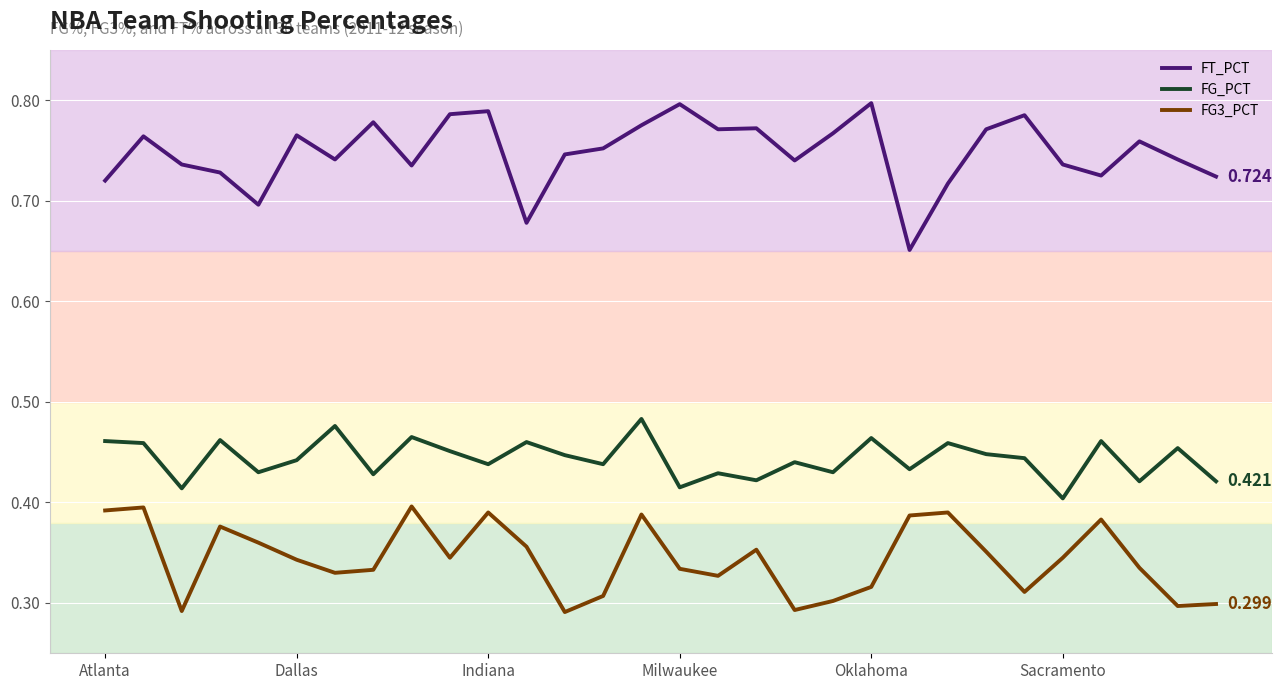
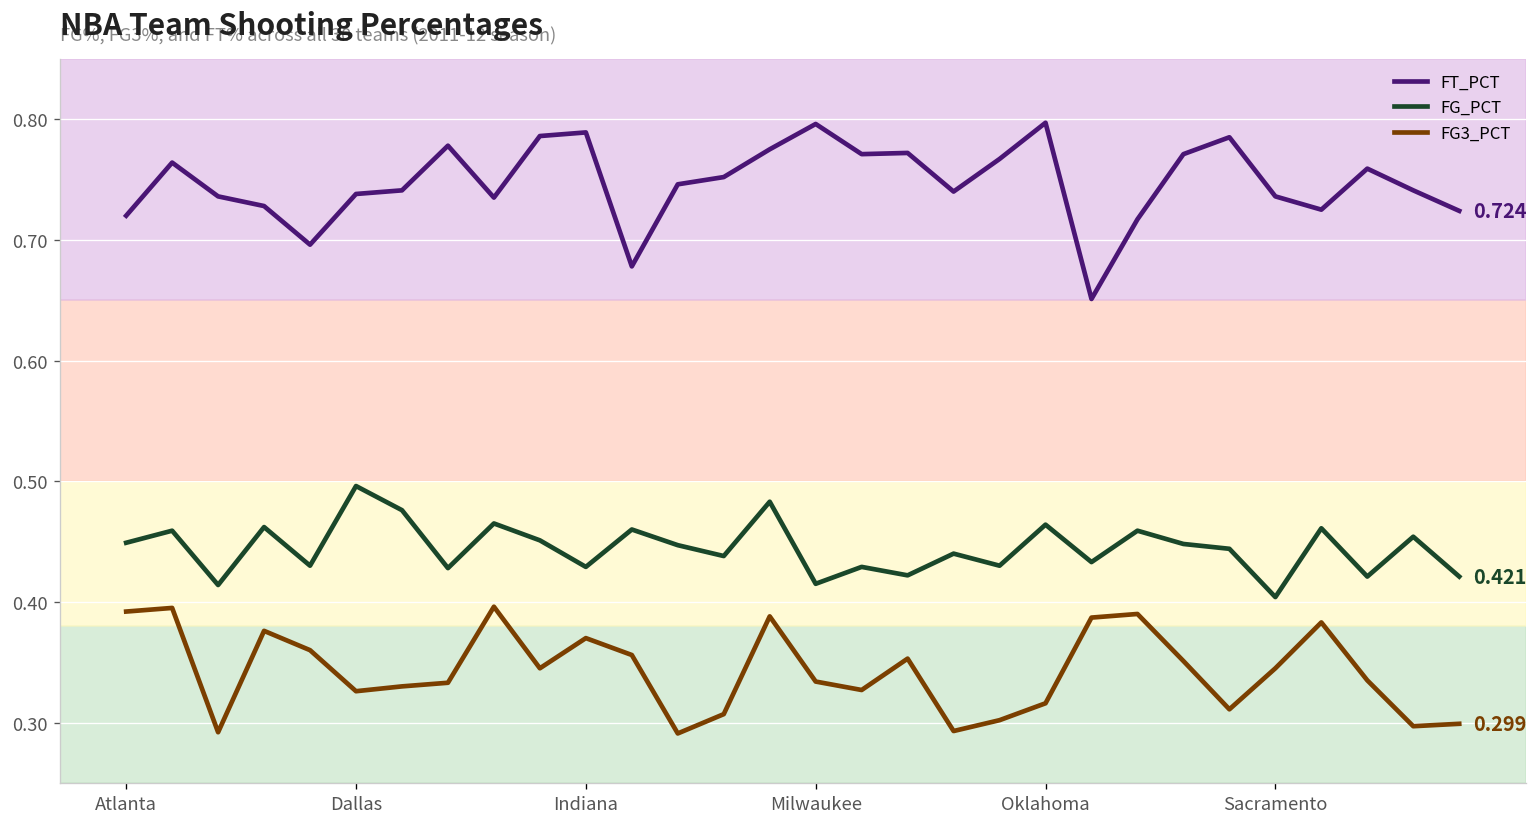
  {
    "FT_PCT": {
      "Atlanta": 0.720,
-     "Dallas": 0.765,
+     "Dallas": 0.738,
      "Indiana": 0.789,
      "Milwaukee": 0.796,
      "Oklahoma": 0.797,
      "Sacramento": 0.736
    },
    "FG_PCT": {
-     "Atlanta": 0.461,
-     "Dallas": 0.442,
-     "Indiana": 0.438,
+     "Atlanta": 0.449,
+     "Dallas": 0.496,
+     "Indiana": 0.429,
      "Milwaukee": 0.415,
      "Oklahoma": 0.464,
      "Sacramento": 0.404
    },
    "FG3_PCT": {
      "Atlanta": 0.392,
-     "Dallas": 0.343,
-     "Indiana": 0.39,
+     "Dallas": 0.326,
+     "Indiana": 0.37,
      "Milwaukee": 0.334,
      "Oklahoma": 0.316,
      "Sacramento": 0.345
    }
  }
